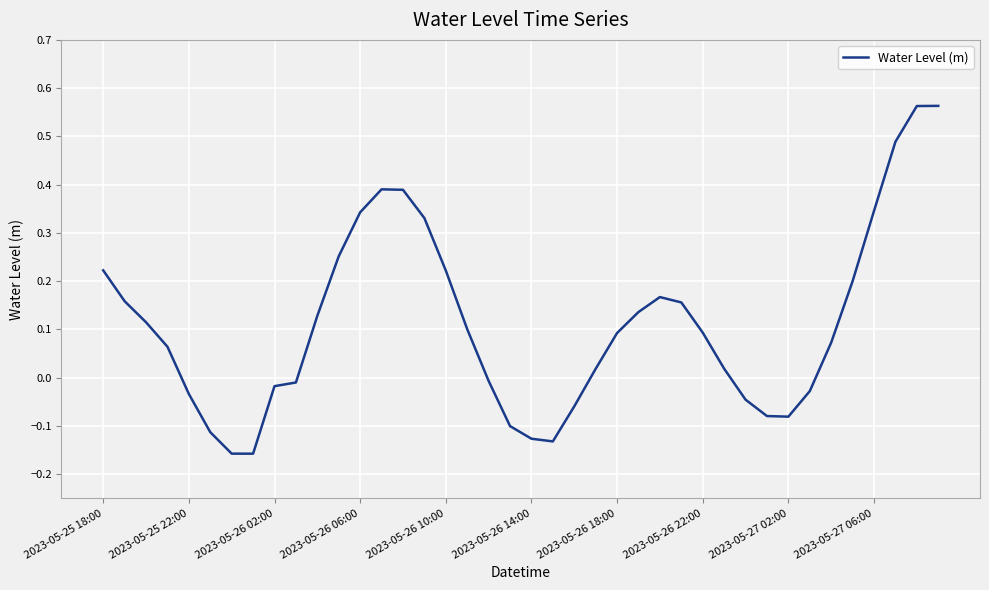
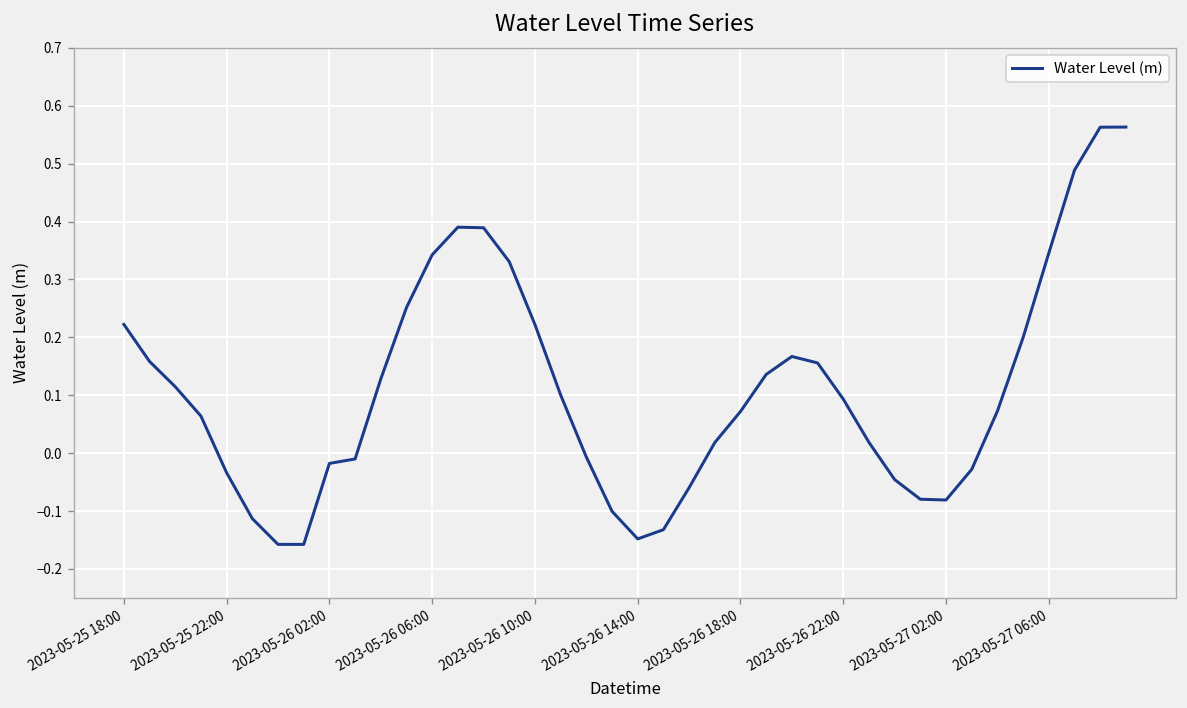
  {
    "2023-05-25 18:00": 0.22,
    "2023-05-25 22:00": -0.03,
    "2023-05-26 02:00": -0.02,
    "2023-05-26 06:00": 0.34,
    "2023-05-26 10:00": 0.22,
-   "2023-05-26 14:00": -0.13,
-   "2023-05-26 18:00": 0.09,
+   "2023-05-26 14:00": -0.15,
+   "2023-05-26 18:00": 0.07,
    "2023-05-26 22:00": 0.09,
    "2023-05-27 02:00": -0.08,
    "2023-05-27 06:00": 0.35
  }
